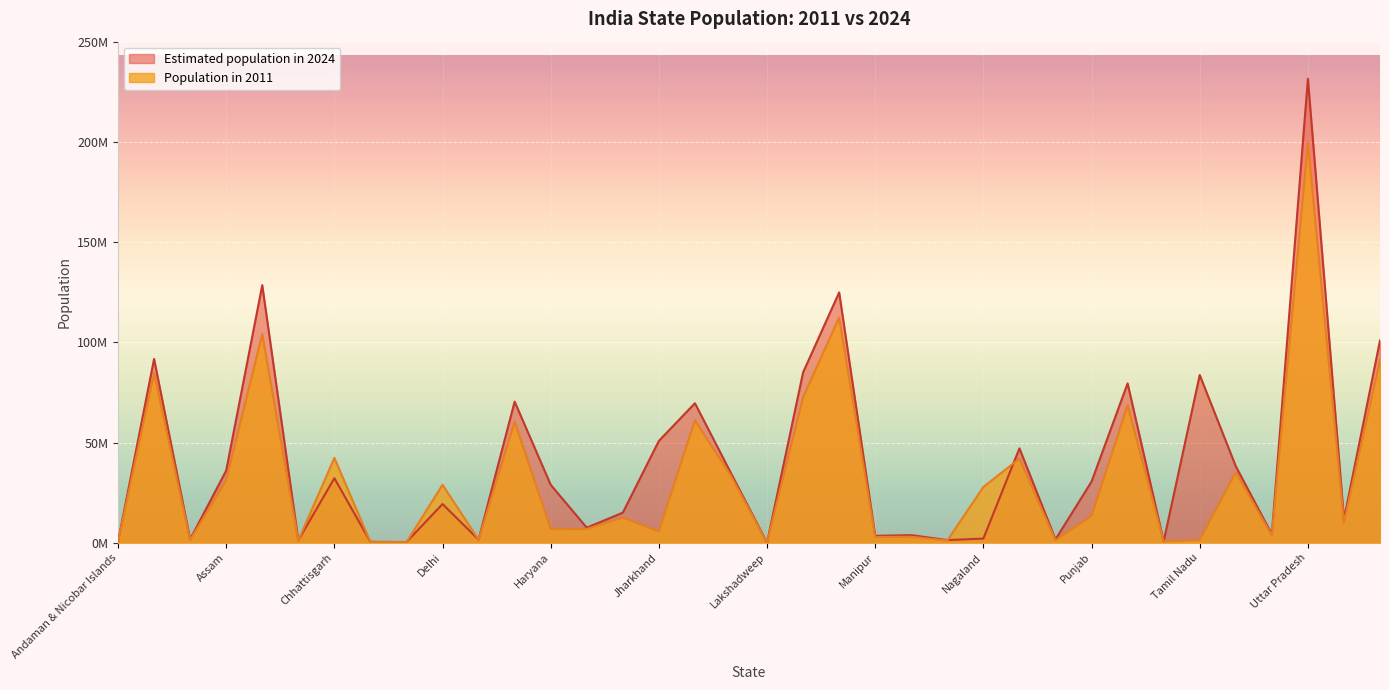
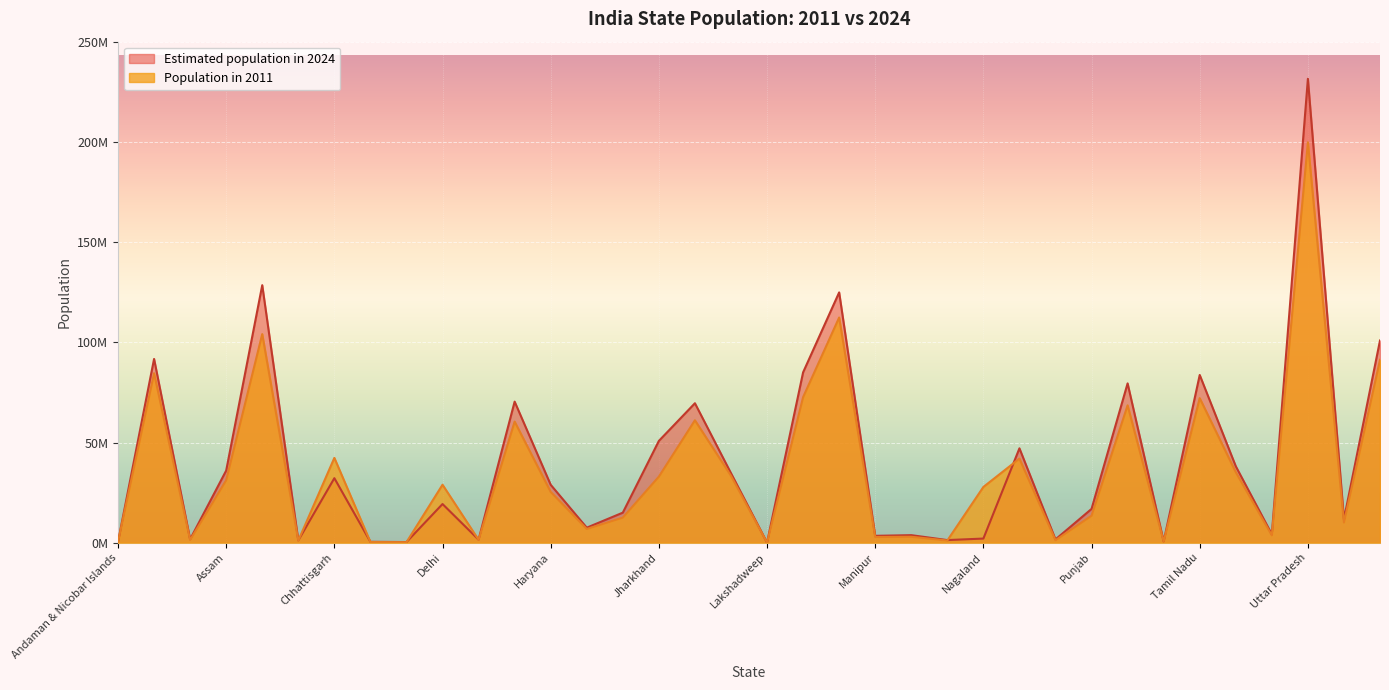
  {
    "Estimated population in 2024": {
      "Assam": 36000000,
      "Chhattisgarh": 32000000,
      "Delhi": 19000000,
      "Haryana": 29000000,
      "Jharkhand": 51000000,
      "Nagaland": 2000000,
-     "Punjab": 31000000,
+     "Punjab": 17000000,
      "Tamil Nadu": 84000000,
      "Uttar Pradesh": 232000000
    },
    "Population in 2011": {
      "Assam": 31000000,
      "Chhattisgarh": 42000000,
      "Delhi": 29000000,
-     "Haryana": 7000000,
-     "Jharkhand": 6000000,
+     "Haryana": 25000000,
+     "Jharkhand": 33000000,
      "Nagaland": 28000000,
      "Punjab": 13000000,
-     "Tamil Nadu": 1000000,
+     "Tamil Nadu": 72000000,
      "Uttar Pradesh": 200000000
    }
  }
